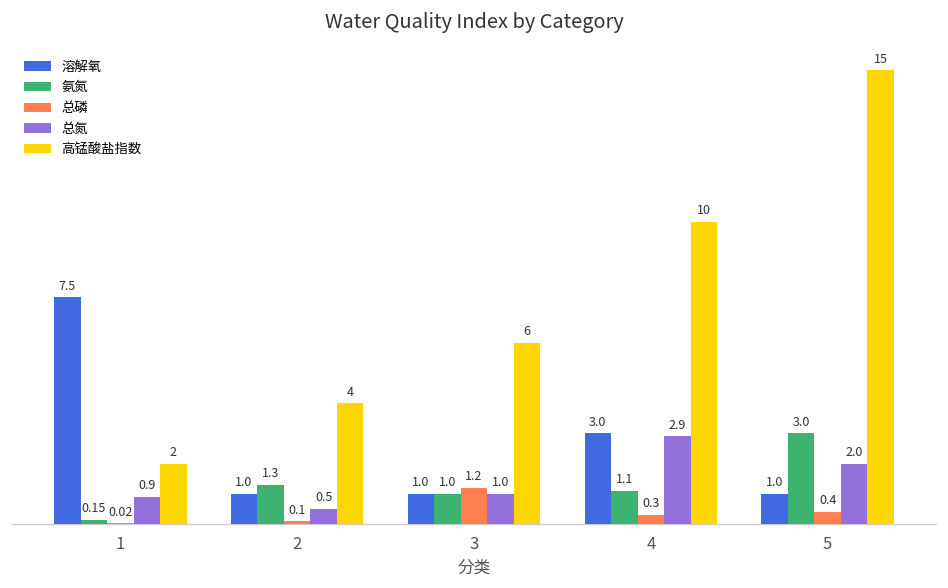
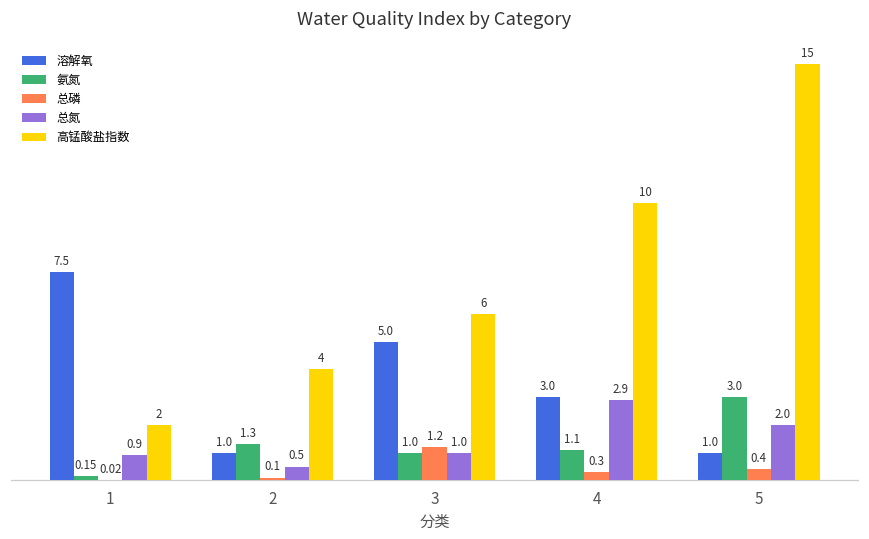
  {
    "溶解氧": {
      "1": 7.5,
      "2": 1.0,
-     "3": 1.0,
+     "3": 5.0,
      "4": 3.0,
      "5": 1.0
    },
    "氨氮": {
      "1": 0.15,
      "2": 1.3,
      "3": 1.0,
      "4": 1.1,
      "5": 3.0
    },
    "总磷": {
      "1": 0.02,
      "2": 0.1,
      "3": 1.2,
      "4": 0.3,
      "5": 0.4
    },
    "总氮": {
      "1": 0.9,
      "2": 0.5,
      "3": 1.0,
      "4": 2.9,
      "5": 2.0
    },
    "高锰酸盐指数": {
      "1": 2,
      "2": 4,
      "3": 6,
      "4": 10,
      "5": 15
    }
  }
